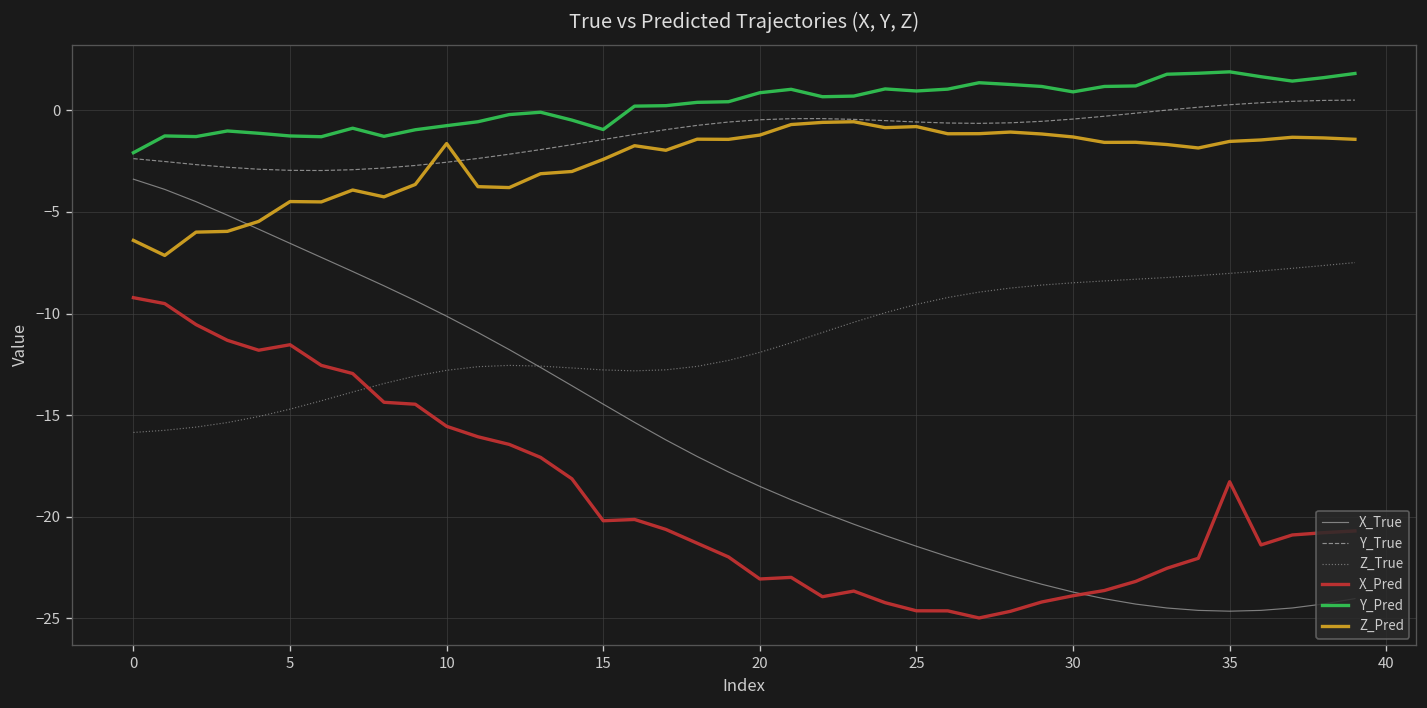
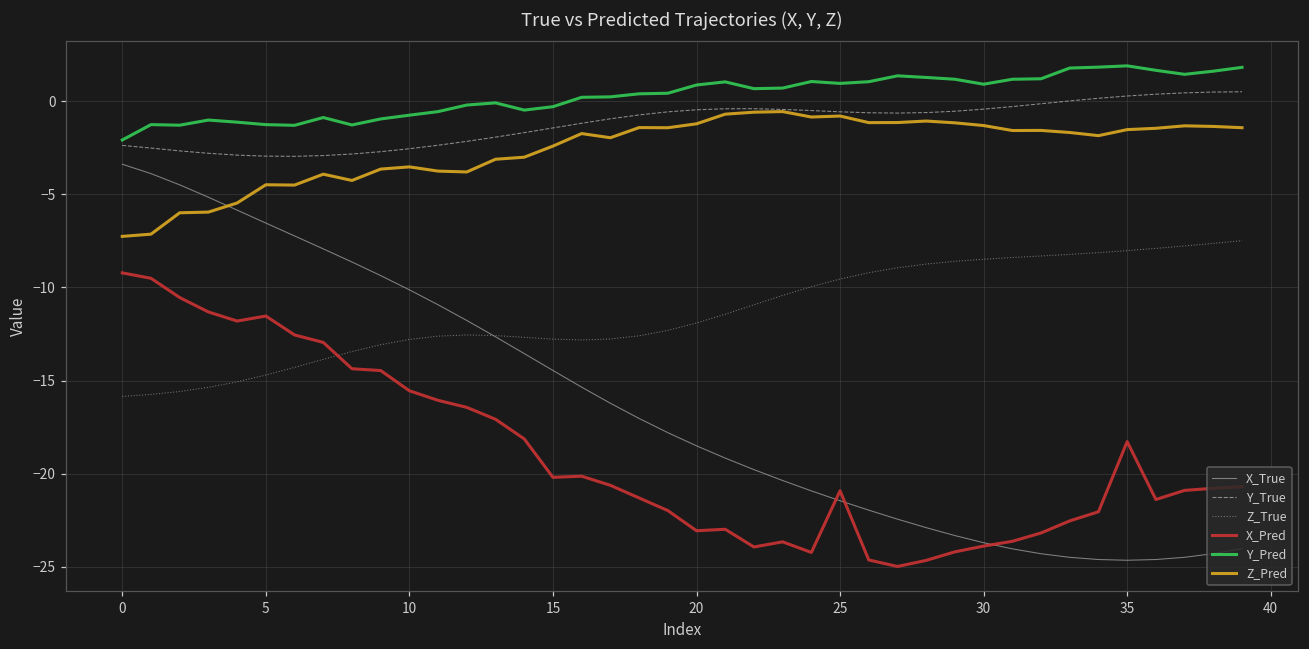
  {
    "X_Pred": {
      "0": -9.2,
      "5": -11.5,
      "10": -15.6,
      "15": -20.2,
      "20": -23.1,
-     "25": -24.6,
+     "25": -20.9,
      "30": -23.9,
      "35": -18.3
    },
    "Y_Pred": {
      "0": -2.1,
      "5": -1.3,
      "10": -0.8,
-     "15": -0.9,
+     "15": -0.3,
      "20": 0.9,
      "25": 1.0,
      "30": 0.9,
      "35": 1.9
    },
    "Z_Pred": {
-     "0": -6.4,
+     "0": -7.3,
      "5": -4.5,
-     "10": -1.6,
+     "10": -3.5,
      "15": -2.4,
      "20": -1.2,
      "25": -0.8,
      "30": -1.3,
      "35": -1.5
    }
  }
